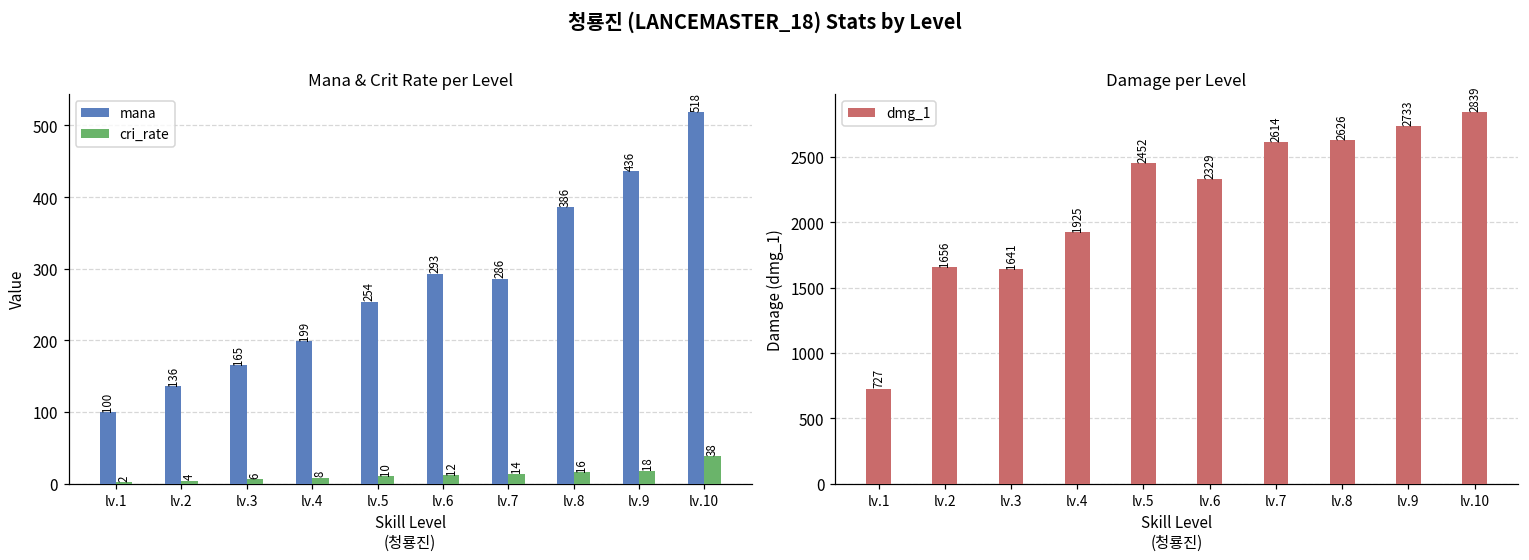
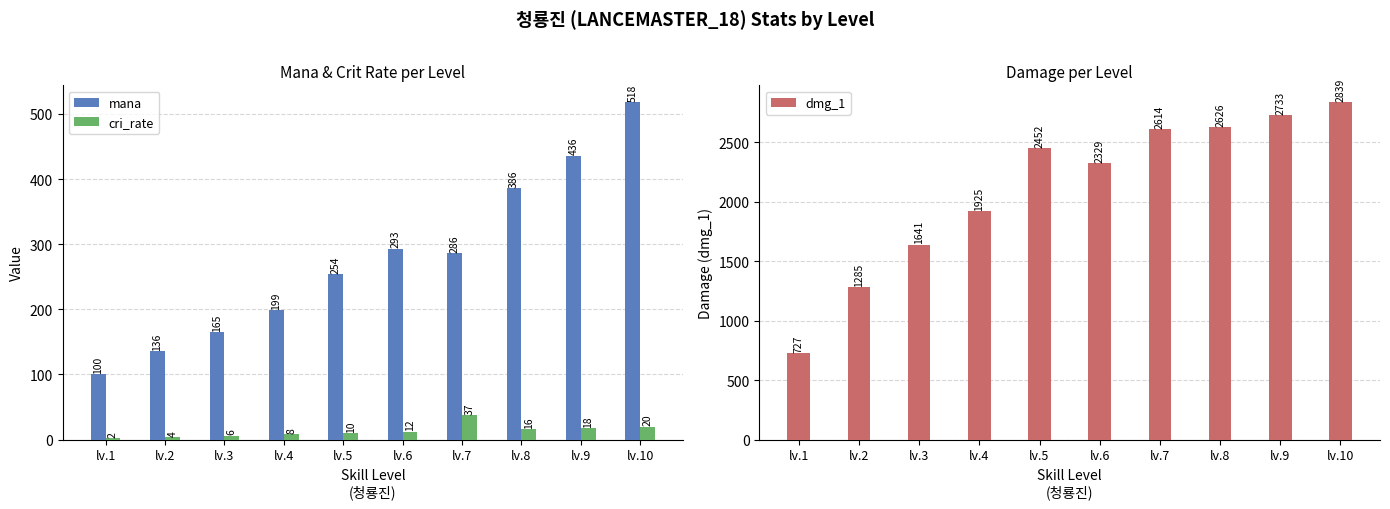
  {
    "Mana & Crit Rate per Level": {
      "mana": {
        "lv.1": 100,
        "lv.2": 136,
        "lv.3": 165,
        "lv.4": 199,
        "lv.5": 254,
        "lv.6": 293,
        "lv.7": 286,
        "lv.8": 386,
        "lv.9": 436,
        "lv.10": 518
      },
      "cri_rate": {
        "lv.1": 2,
        "lv.2": 4,
        "lv.3": 6,
        "lv.4": 8,
        "lv.5": 10,
        "lv.6": 12,
-       "lv.7": 14,
+       "lv.7": 37,
        "lv.8": 16,
        "lv.9": 18,
-       "lv.10": 38
+       "lv.10": 20
      }
    },
    "Damage per Level": {
      "lv.1": 727,
-     "lv.2": 1656,
+     "lv.2": 1285,
      "lv.3": 1641,
      "lv.4": 1925,
      "lv.5": 2452,
      "lv.6": 2329,
      "lv.7": 2614,
      "lv.8": 2626,
      "lv.9": 2733,
      "lv.10": 2839
    }
  }
